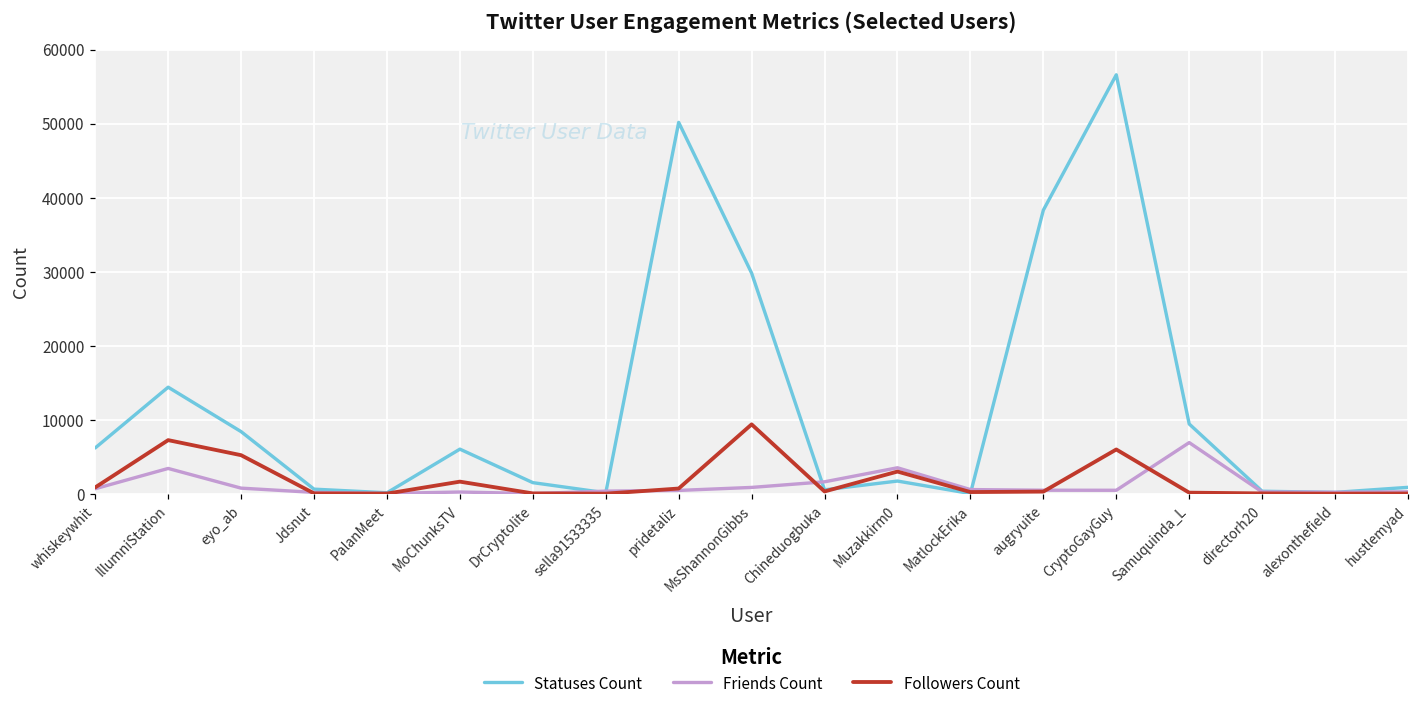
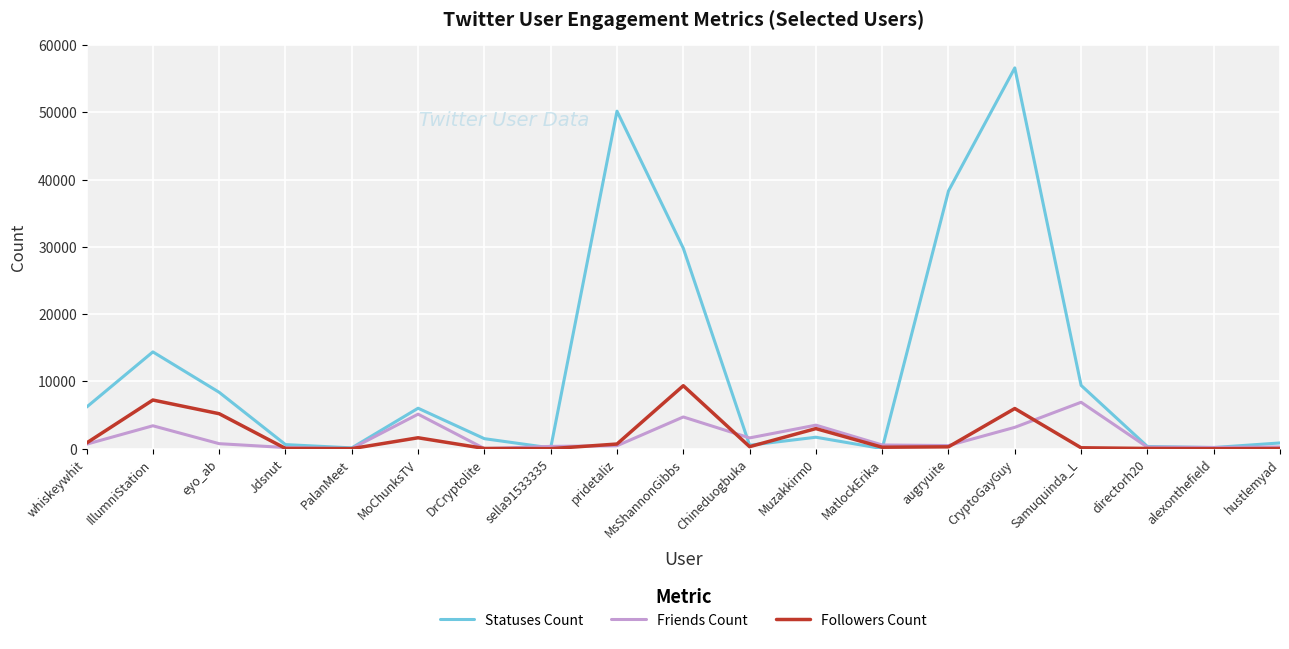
  {
    "Statuses Count": {
      "whiskeywhit": 6000,
      "IllumniStation": 14000,
      "eyo_ab": 8000,
      "Jdsnut": 1000,
      "MoChunksTV": 6000,
      "DrCryptolite": 1000,
      "pridetaliz": 50000,
      "MsShannonGibbs": 30000,
      "Muzakkirm0": 2000,
      "augryuite": 38000,
      "CryptoGayGuy": 57000,
      "Samuquinda_L": 9000,
      "hustlemyad": 1000
    },
    "Friends Count": {
      "IllumniStation": 3000,
      "eyo_ab": 1000,
-     "MoChunksTV": 0,
-     "MsShannonGibbs": 1000,
+     "MoChunksTV": 5000,
+     "MsShannonGibbs": 5000,
      "Chineduogbuka": 2000,
      "Muzakkirm0": 4000,
-     "CryptoGayGuy": 0,
+     "CryptoGayGuy": 3000,
      "Samuquinda_L": 7000
    },
    "Followers Count": {
      "IllumniStation": 7000,
      "eyo_ab": 5000,
      "MoChunksTV": 2000,
      "MsShannonGibbs": 9000,
      "Muzakkirm0": 3000,
      "CryptoGayGuy": 6000,
      "Samuquinda_L": 0
    }
  }
